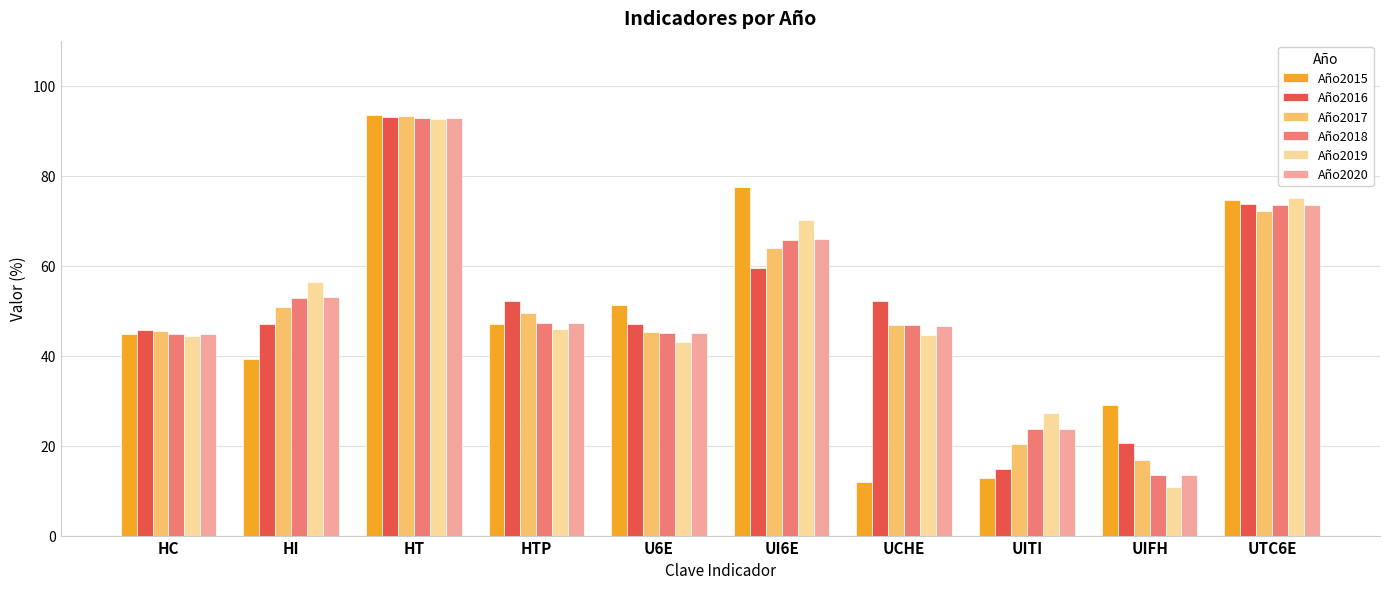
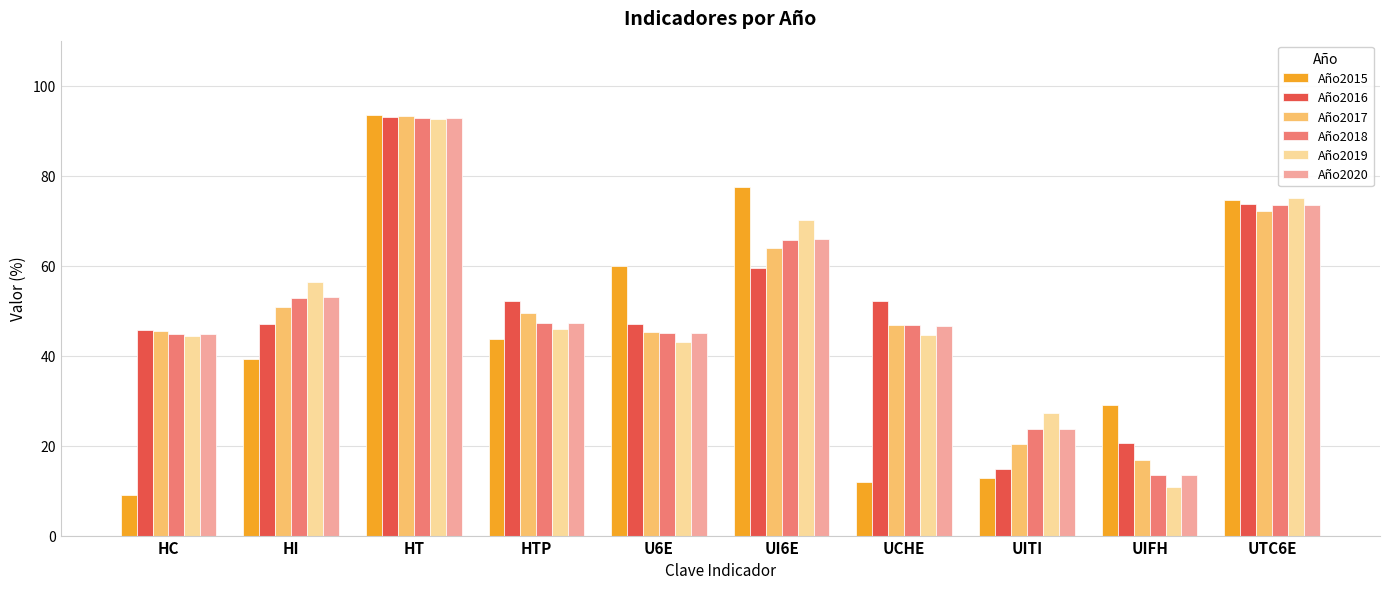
  {
    "Año2015": {
-     "HC": 45,
+     "HC": 9,
      "HI": 39,
      "HT": 94,
-     "HTP": 47,
-     "U6E": 51,
+     "HTP": 44,
+     "U6E": 60,
      "UI6E": 78,
      "UCHE": 12,
      "UITI": 13,
      "UIFH": 29,
      "UTC6E": 75
    }
  }
